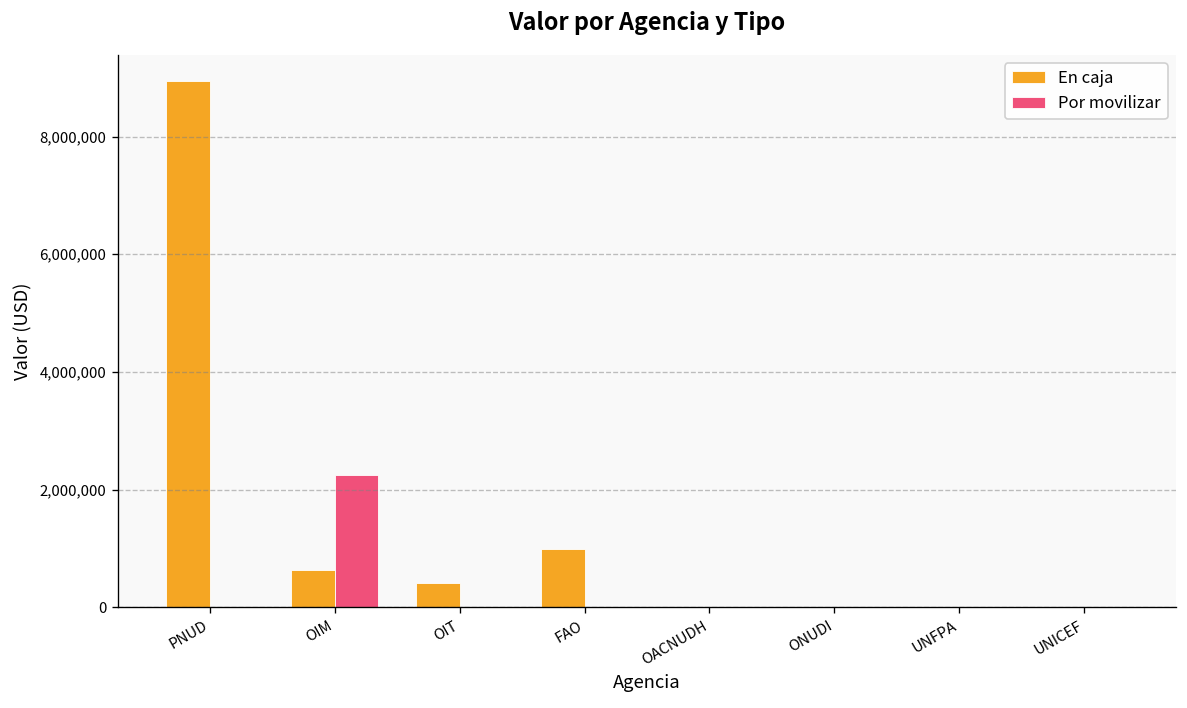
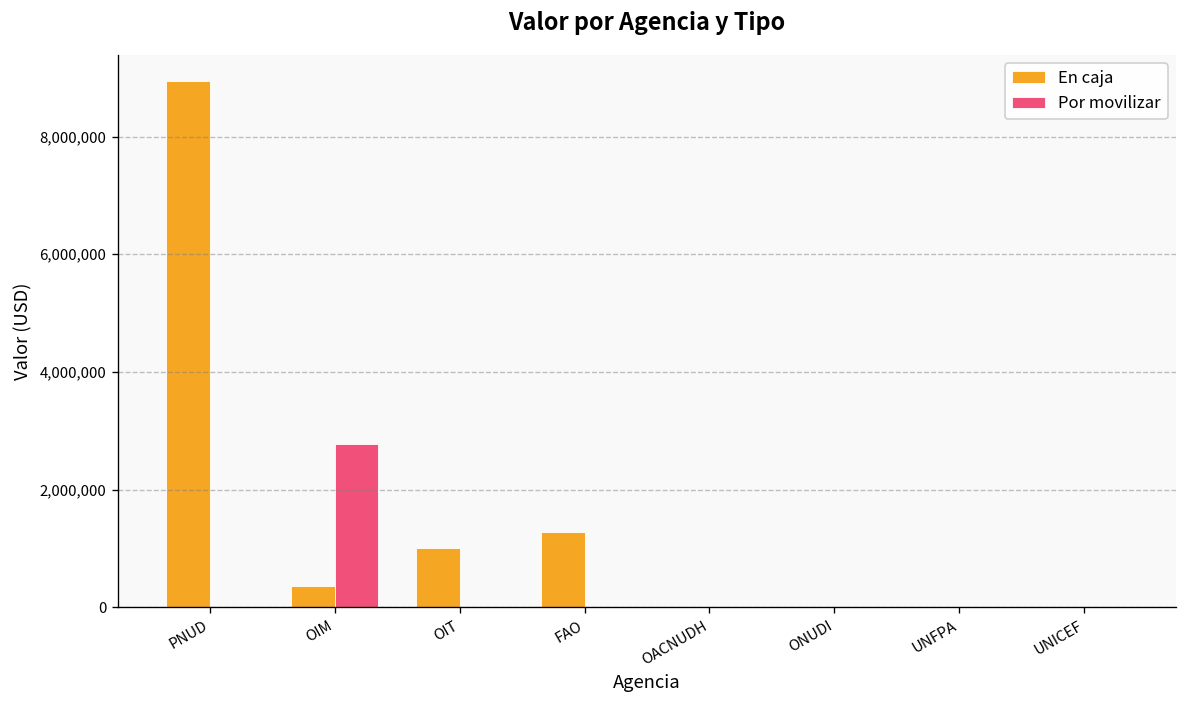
  {
    "En caja": {
      "PNUD": "8,900,000",
-     "OIM": "600,000",
-     "OIT": "400,000",
-     "FAO": "1,000,000",
+     "OIM": "400,000",
+     "OIT": "1,000,000",
+     "FAO": "1,300,000",
      "OACNUDH": "0",
      "ONUDI": "0",
      "UNFPA": "0",
      "UNICEF": "0"
    },
    "Por movilizar": {
      "PNUD": "0",
-     "OIM": "2,300,000",
+     "OIM": "2,800,000",
      "OIT": "0",
      "FAO": "0",
      "OACNUDH": "0",
      "ONUDI": "0",
      "UNFPA": "0",
      "UNICEF": "0"
    }
  }
